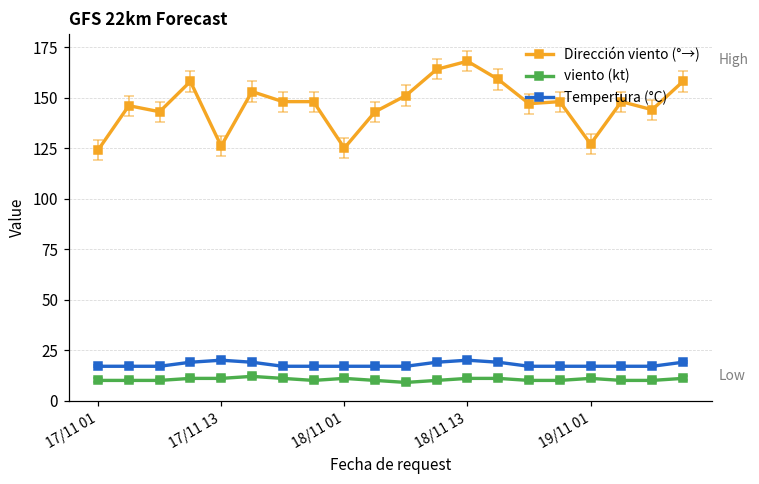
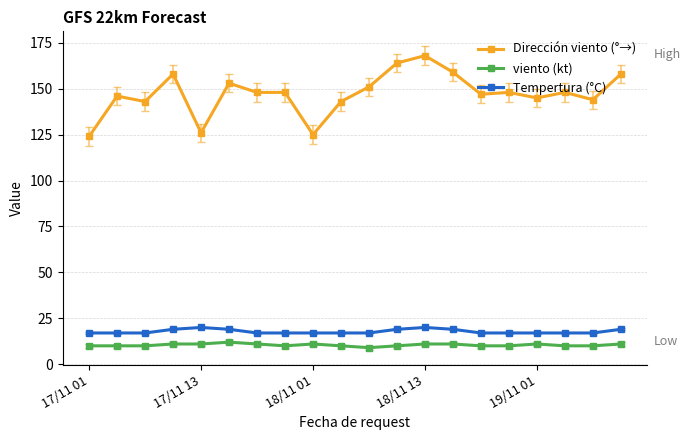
  {
    "Dirección viento (°→)": {
      "17/11 01": 124,
      "17/11 13": 126,
      "18/11 01": 125,
      "18/11 13": 168,
-     "19/11 01": 127
+     "19/11 01": 145
    }
  }
